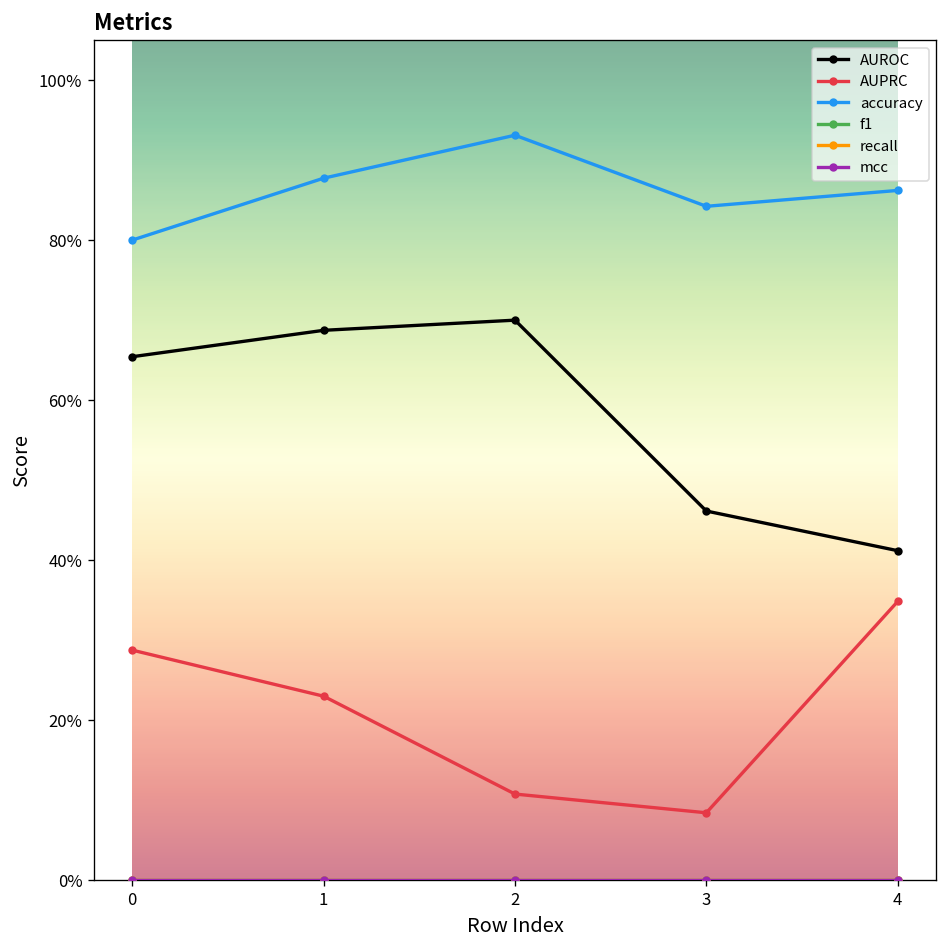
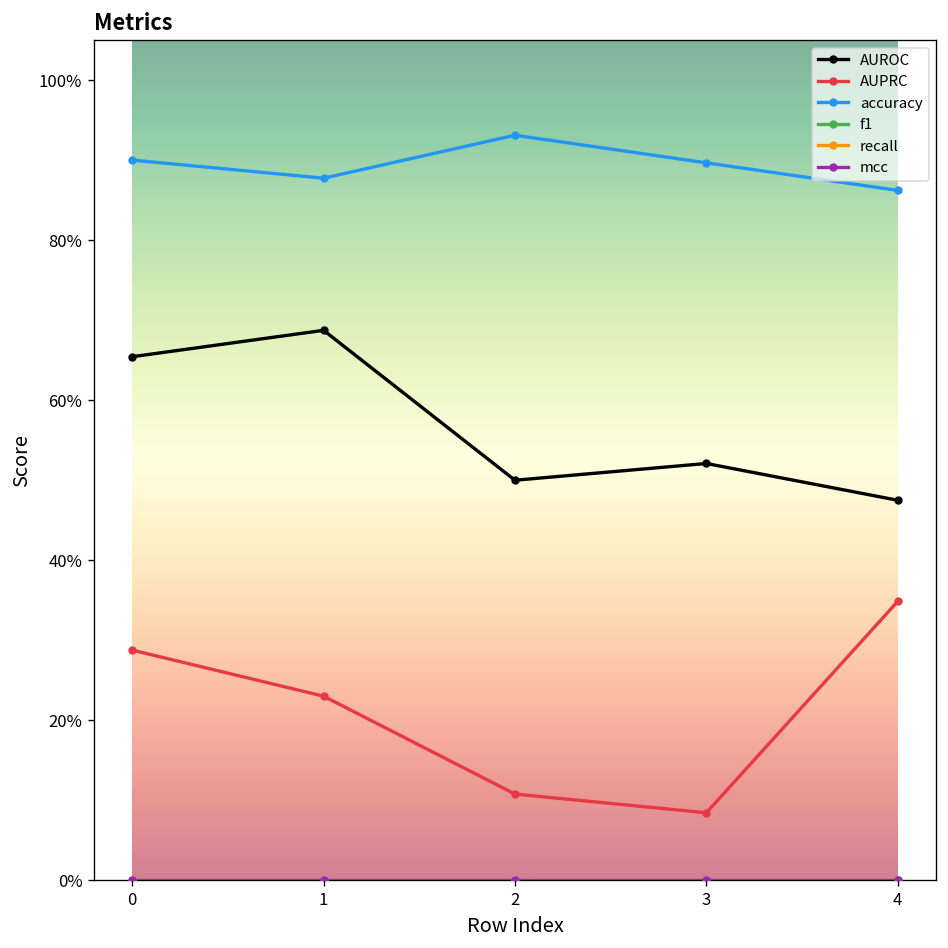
  {
    "AUROC": {
      "0": "65%",
      "1": "69%",
-     "2": "70%",
-     "3": "46%",
-     "4": "41%"
+     "2": "50%",
+     "3": "52%",
+     "4": "48%"
    },
    "AUPRC": {
      "0": "29%",
      "1": "23%",
      "2": "11%",
      "3": "8%",
      "4": "35%"
    },
    "accuracy": {
-     "0": "80%",
+     "0": "90%",
      "1": "88%",
      "2": "93%",
-     "3": "84%"
+     "3": "90%"
    },
    "mcc": {
      "0": "0%",
      "1": "0%",
      "2": "0%",
      "3": "0%",
      "4": "0%"
    }
  }
